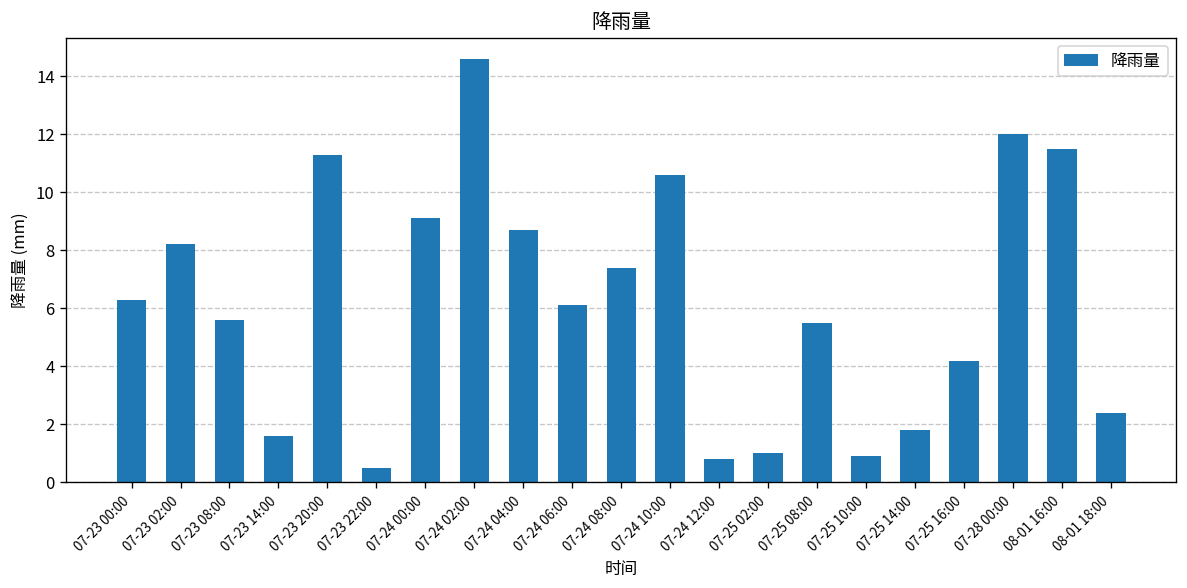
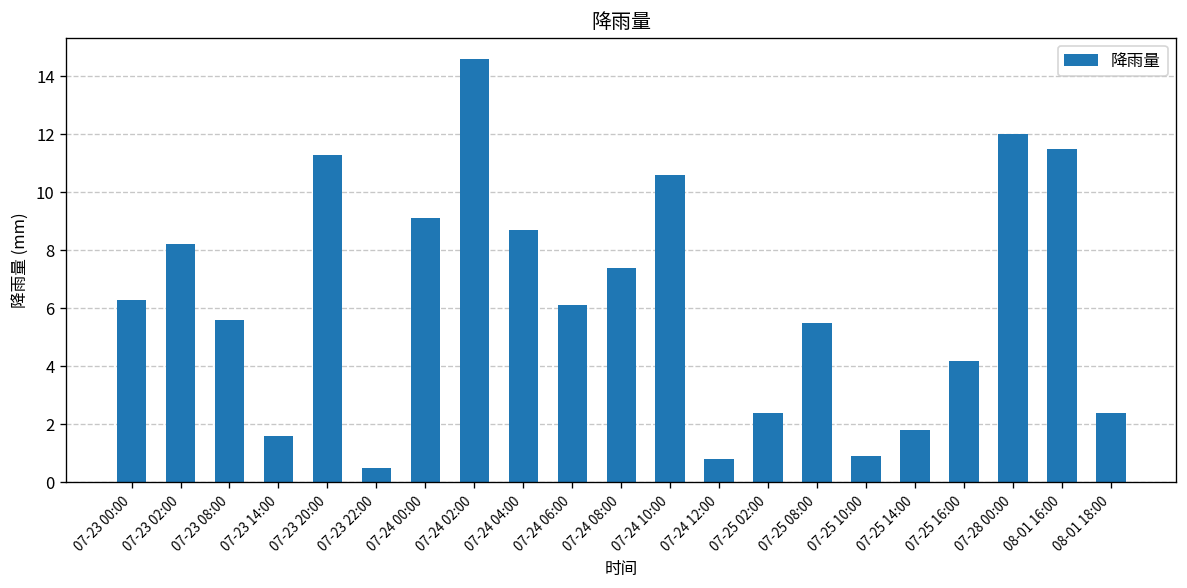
  {
    "07-23 00:00": 6.3,
    "07-23 02:00": 8.2,
    "07-23 08:00": 5.6,
    "07-23 14:00": 1.6,
    "07-23 20:00": 11.3,
    "07-23 22:00": 0.5,
    "07-24 00:00": 9.1,
    "07-24 02:00": 14.6,
    "07-24 04:00": 8.7,
    "07-24 06:00": 6.1,
    "07-24 08:00": 7.4,
    "07-24 10:00": 10.6,
    "07-24 12:00": 0.8,
-   "07-25 02:00": 1.0,
+   "07-25 02:00": 2.4,
    "07-25 08:00": 5.5,
    "07-25 10:00": 0.9,
    "07-25 14:00": 1.8,
    "07-25 16:00": 4.2,
    "07-28 00:00": 12.0,
    "08-01 16:00": 11.5,
    "08-01 18:00": 2.4
  }
